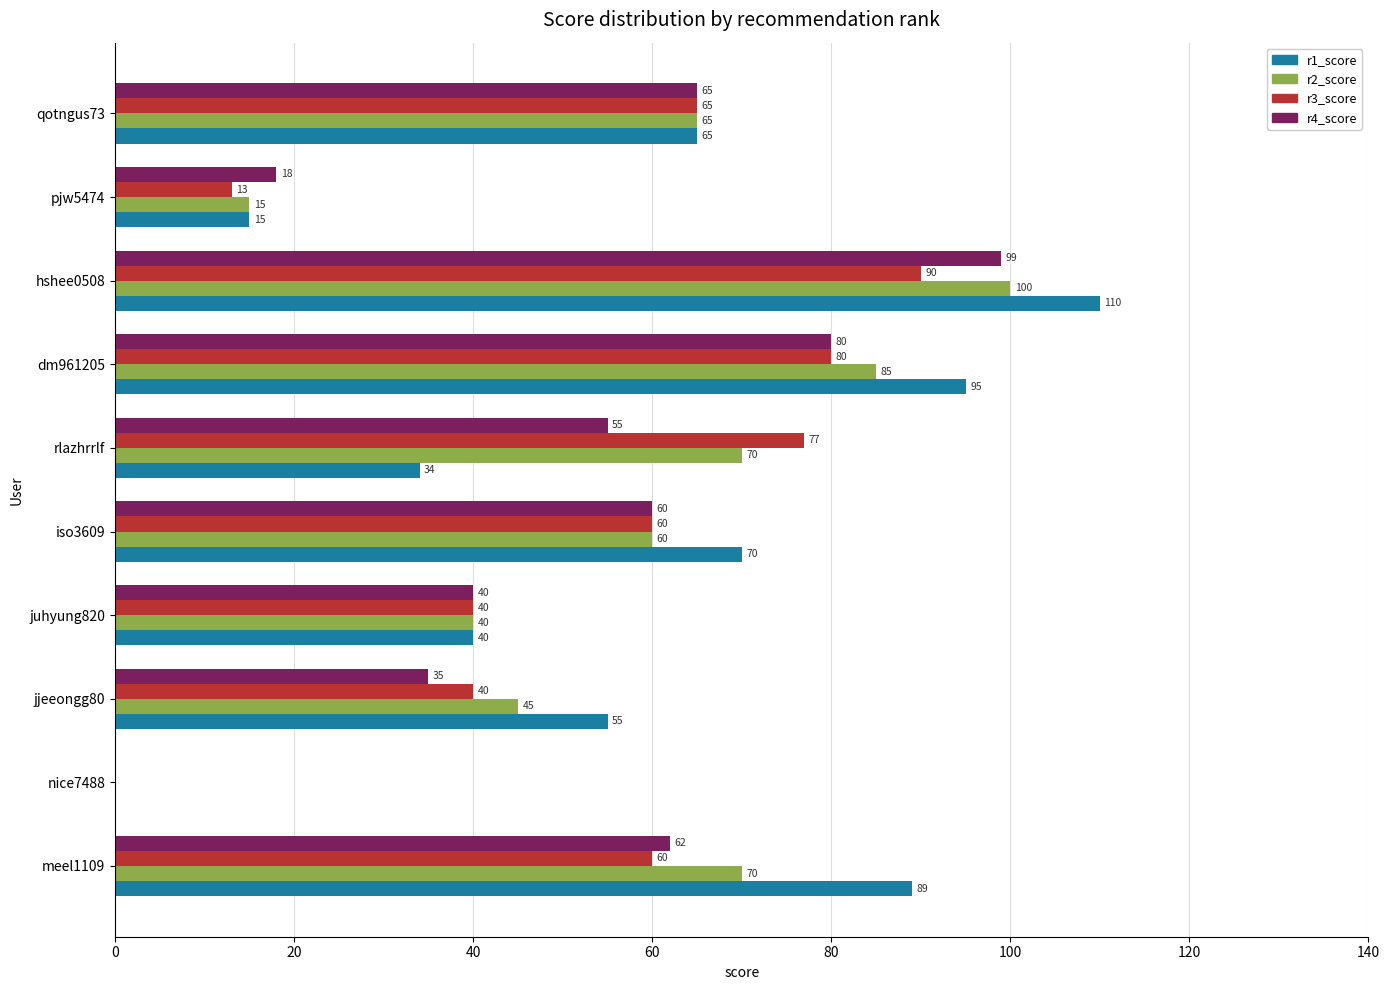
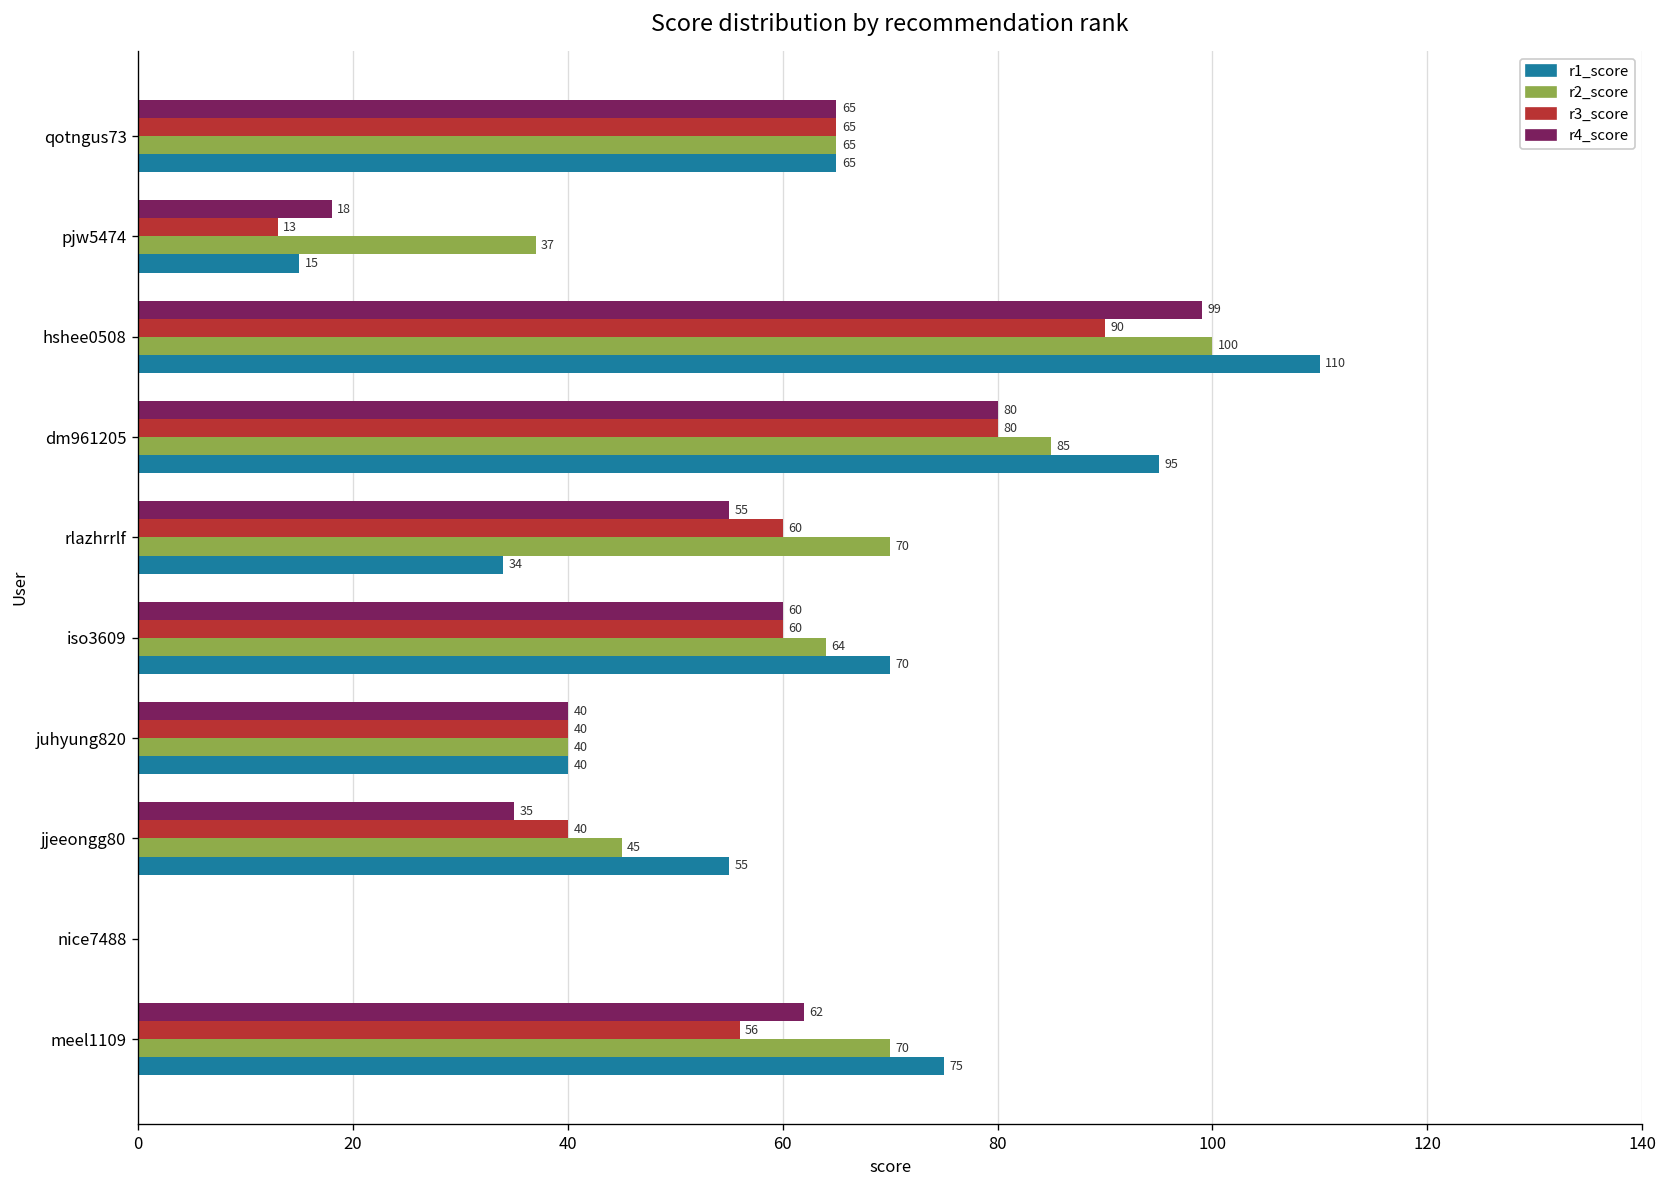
  {
    "r1_score": {
      "qotngus73": 65,
      "pjw5474": 15,
      "hshee0508": 110,
      "dm961205": 95,
      "rlazhrrlf": 34,
      "iso3609": 70,
      "juhyung820": 40,
      "jjeeongg80": 55,
-     "meel1109": 89
+     "meel1109": 75
    },
    "r2_score": {
      "qotngus73": 65,
-     "pjw5474": 15,
+     "pjw5474": 37,
      "hshee0508": 100,
      "dm961205": 85,
      "rlazhrrlf": 70,
-     "iso3609": 60,
+     "iso3609": 64,
      "juhyung820": 40,
      "jjeeongg80": 45,
      "meel1109": 70
    },
    "r3_score": {
      "qotngus73": 65,
      "pjw5474": 13,
      "hshee0508": 90,
      "dm961205": 80,
-     "rlazhrrlf": 77,
+     "rlazhrrlf": 60,
      "iso3609": 60,
      "juhyung820": 40,
      "jjeeongg80": 40,
-     "meel1109": 60
+     "meel1109": 56
    },
    "r4_score": {
      "qotngus73": 65,
      "pjw5474": 18,
      "hshee0508": 99,
      "dm961205": 80,
      "rlazhrrlf": 55,
      "iso3609": 60,
      "juhyung820": 40,
      "jjeeongg80": 35,
      "meel1109": 62
    }
  }
